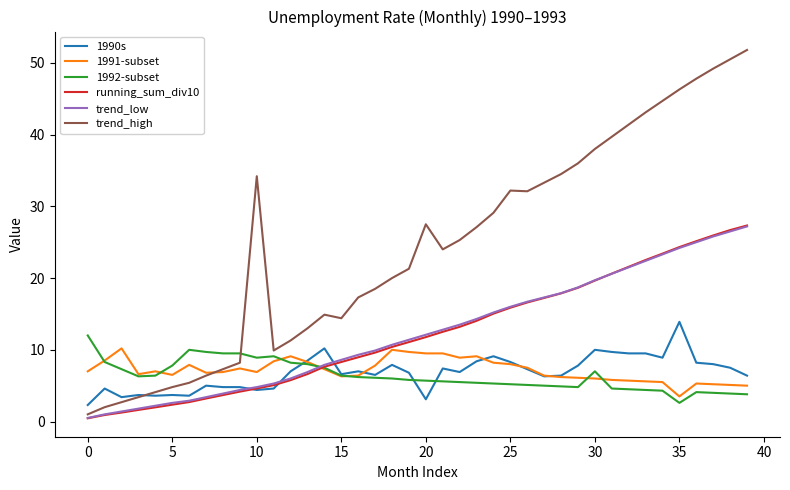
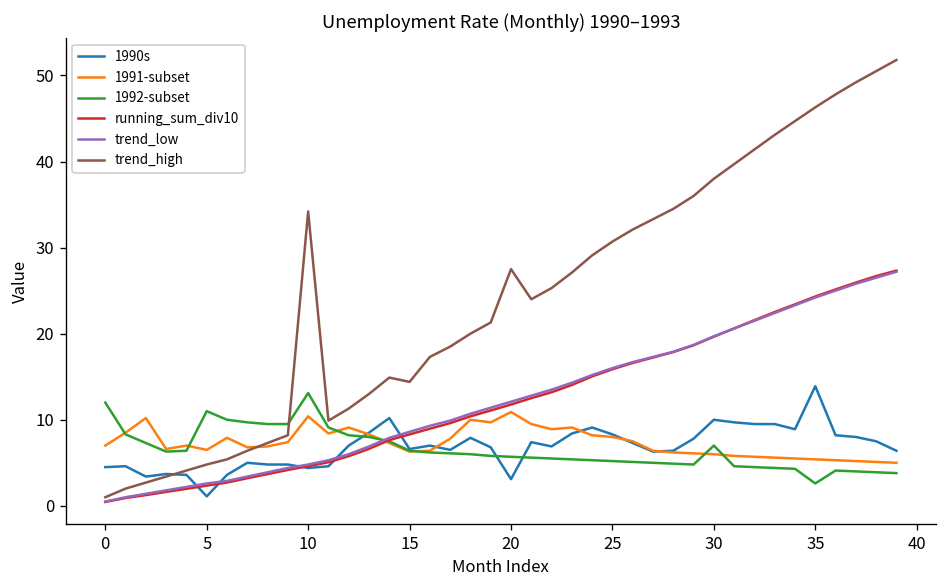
  {
    "1990s": {
-     "0": 2,
-     "5": 4,
+     "0": 5,
+     "5": 1,
      "20": 3,
      "30": 10,
      "35": 14
    },
    "1991-subset": {
      "0": 7,
      "5": 7,
-     "10": 7,
-     "20": 10,
+     "10": 10,
+     "20": 11,
      "30": 6,
-     "35": 4
+     "35": 5
    },
    "1992-subset": {
      "0": 12,
-     "5": 8,
-     "10": 9,
+     "5": 11,
+     "10": 13,
      "20": 6,
      "25": 5,
      "30": 7,
      "35": 3
    },
    "trend_high": {
      "0": 1,
      "5": 5,
      "10": 34,
      "15": 14,
      "20": 28,
-     "25": 32,
+     "25": 31,
      "30": 38,
      "35": 46
    }
  }
